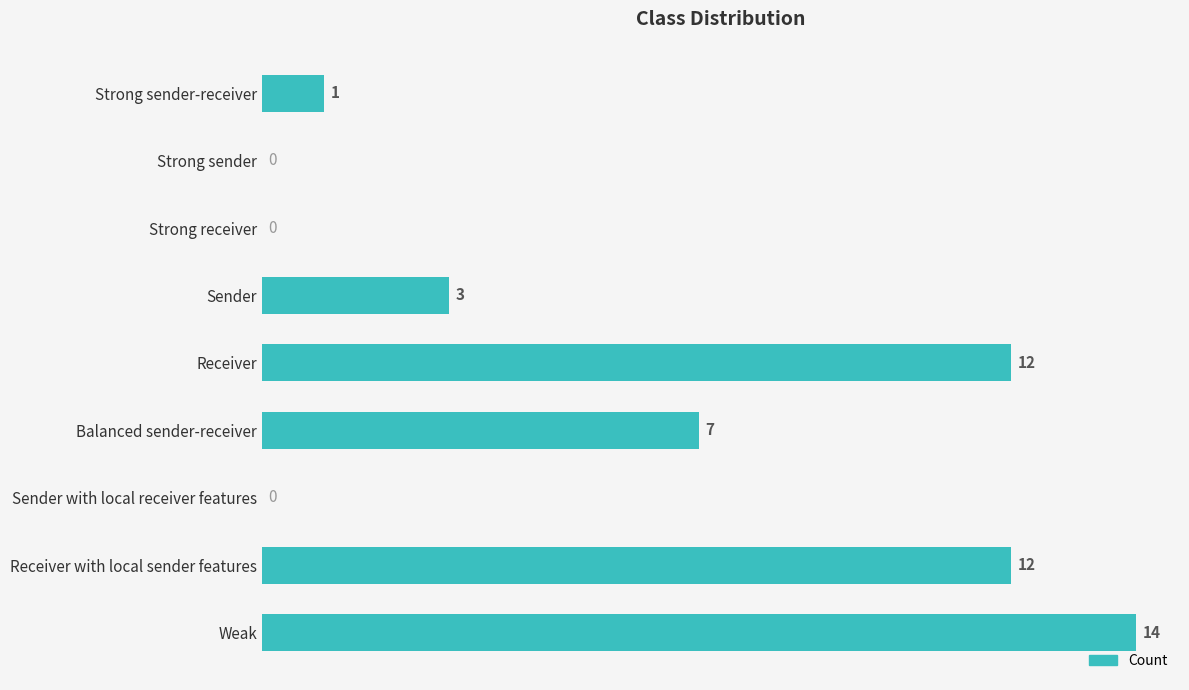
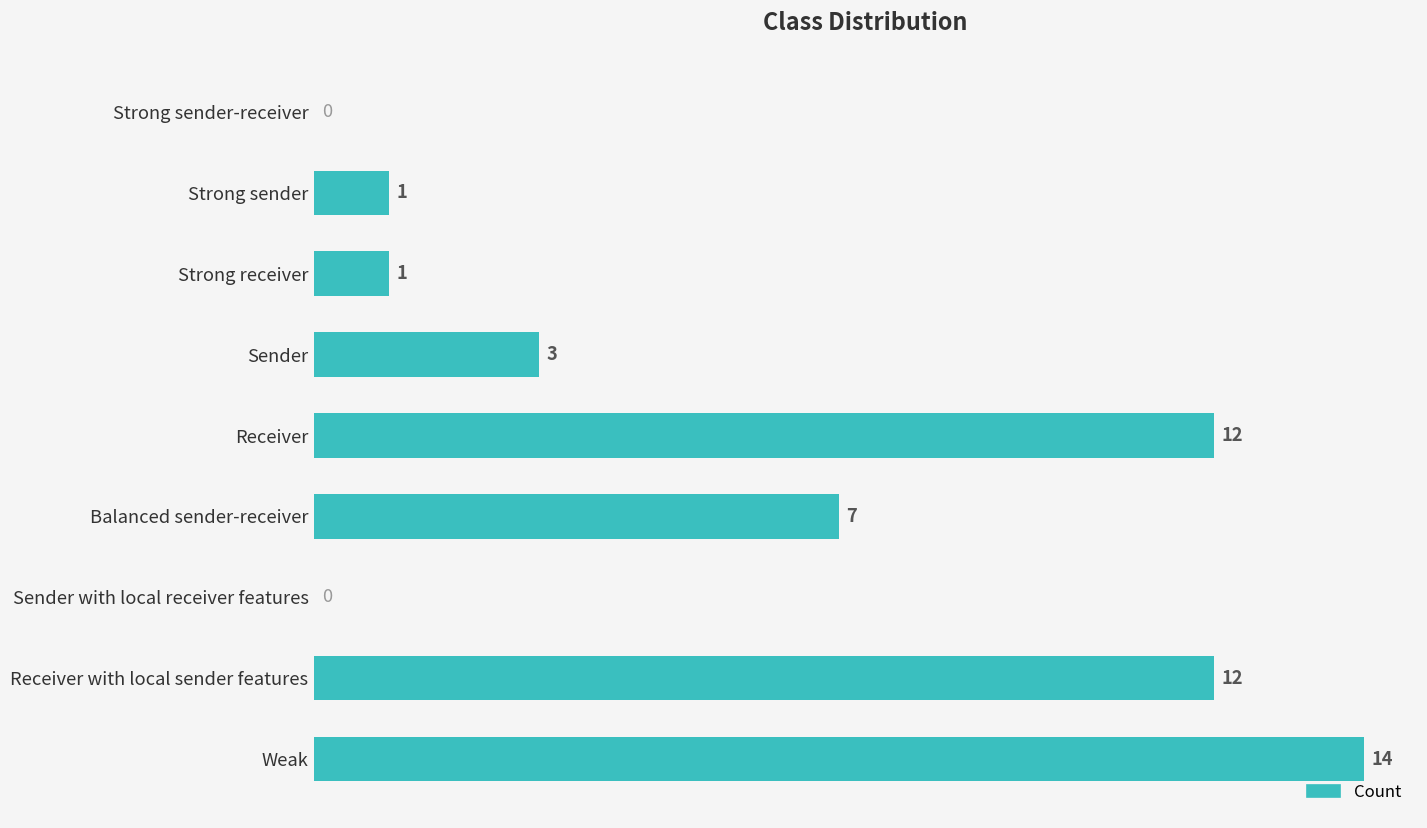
  {
-   "Strong sender-receiver": 1,
-   "Strong sender": 0,
-   "Strong receiver": 0,
+   "Strong sender-receiver": 0,
+   "Strong sender": 1,
+   "Strong receiver": 1,
    "Sender": 3,
    "Receiver": 12,
    "Balanced sender-receiver": 7,
    "Sender with local receiver features": 0,
    "Receiver with local sender features": 12,
    "Weak": 14
  }
